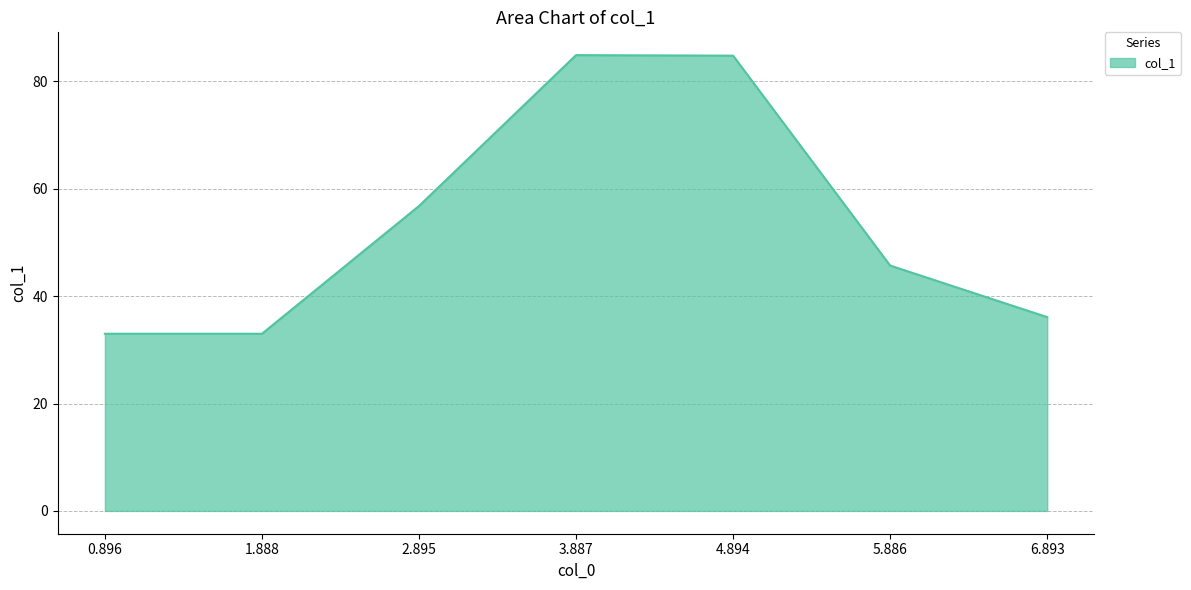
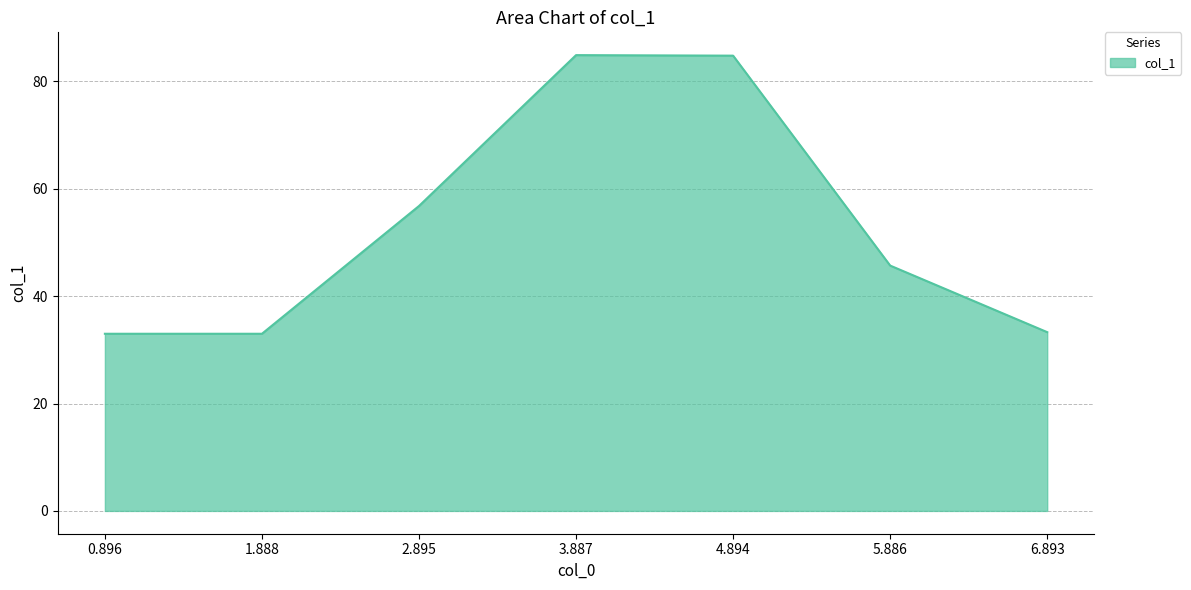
  {
    "0.896": 33,
    "1.888": 33,
    "2.895": 57,
    "3.887": 85,
    "4.894": 85,
    "5.886": 46,
-   "6.893": 36
+   "6.893": 33
  }
